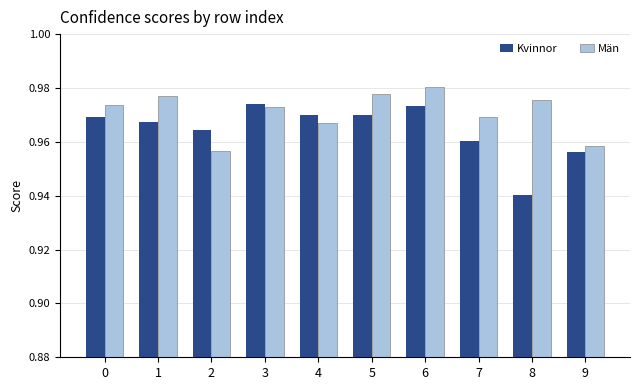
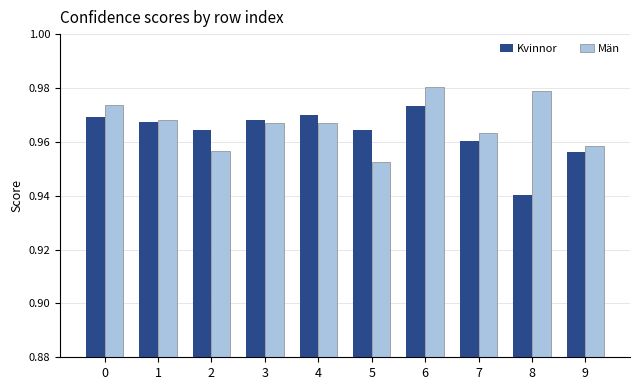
  {
    "Kvinnor": {
      "0": 0.969,
      "1": 0.967,
      "2": 0.964,
-     "3": 0.974,
+     "3": 0.968,
      "4": 0.970,
-     "5": 0.970,
+     "5": 0.964,
      "6": 0.973,
      "7": 0.960,
      "8": 0.940,
      "9": 0.956
    },
    "Män": {
      "0": 0.974,
-     "1": 0.977,
+     "1": 0.968,
      "2": 0.957,
-     "3": 0.973,
+     "3": 0.967,
      "4": 0.967,
-     "5": 0.978,
+     "5": 0.953,
      "6": 0.980,
-     "7": 0.969,
-     "8": 0.976,
+     "7": 0.963,
+     "8": 0.979,
      "9": 0.958
    }
  }
